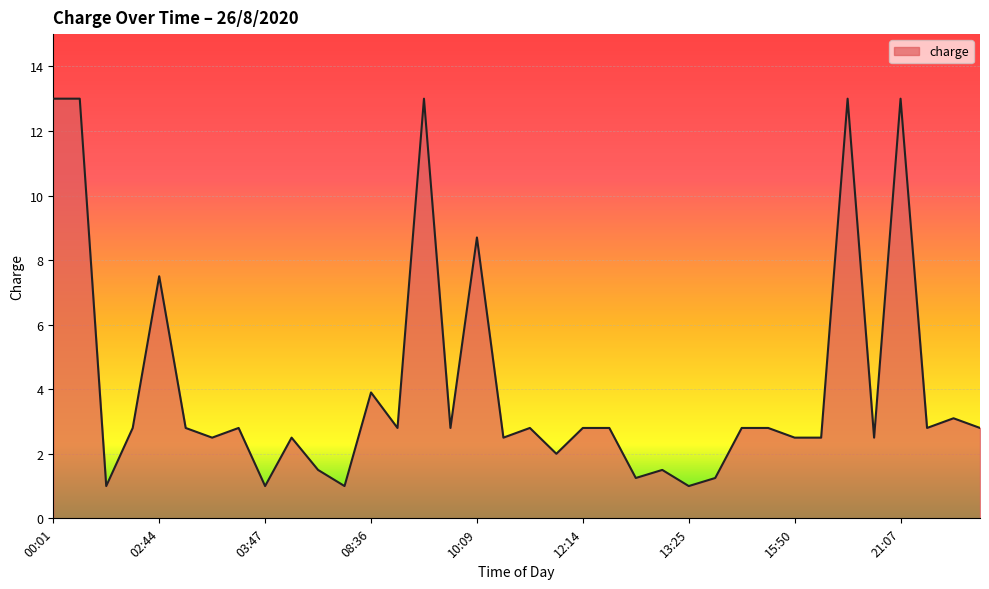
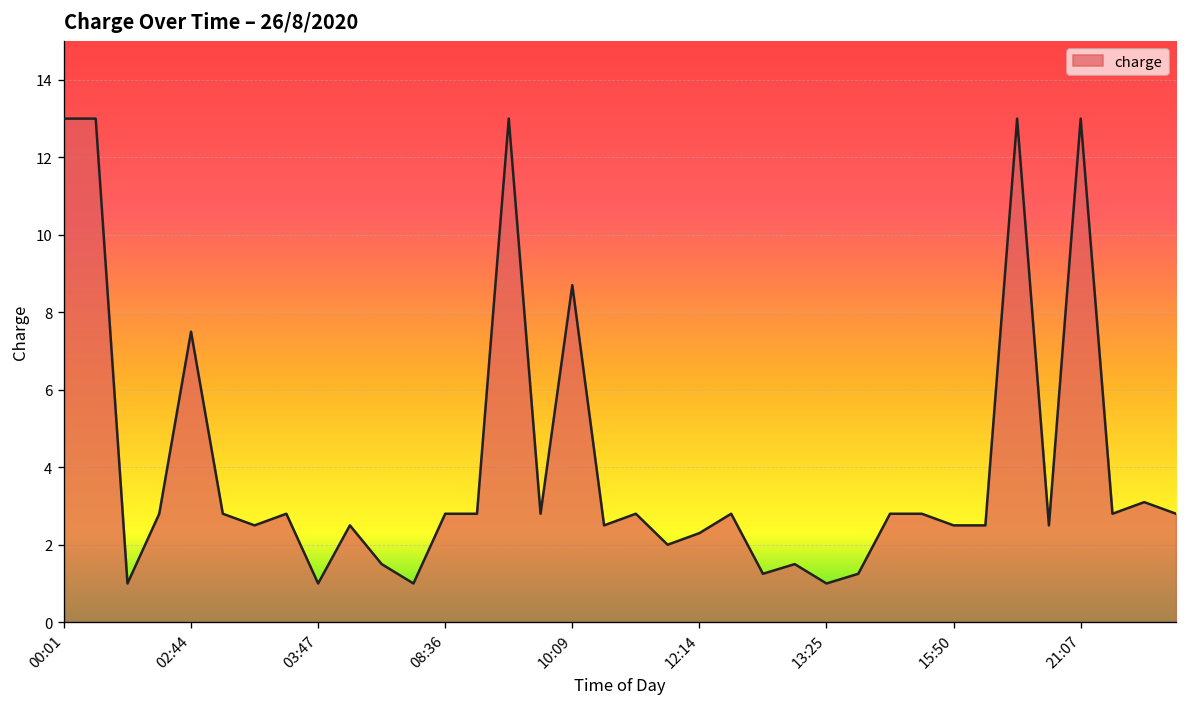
  {
    "00:01": 13.0,
    "02:44": 7.5,
    "03:47": 1.0,
-   "08:36": 3.9,
+   "08:36": 2.8,
    "10:09": 8.7,
-   "12:14": 2.8,
+   "12:14": 2.3,
    "13:25": 1.0,
    "15:50": 2.5,
    "21:07": 13.0
  }
